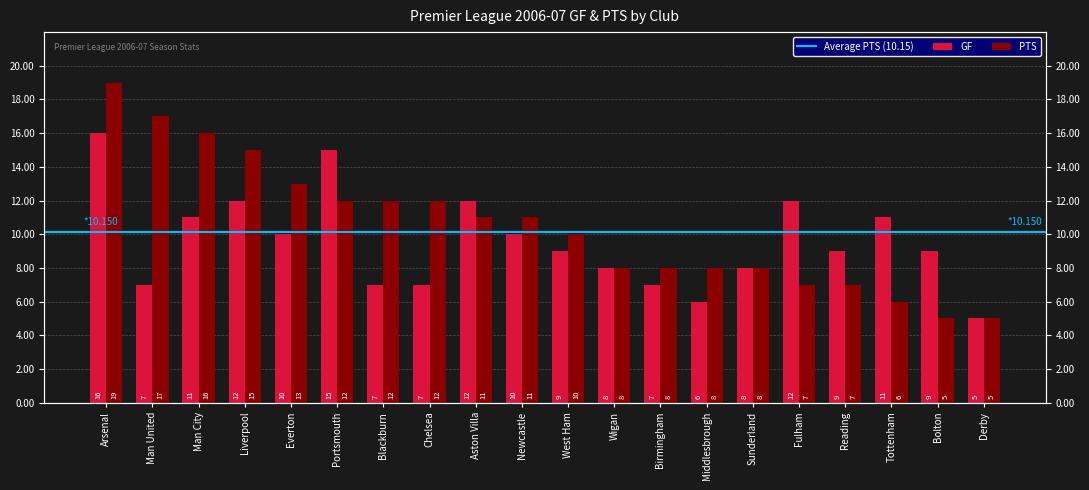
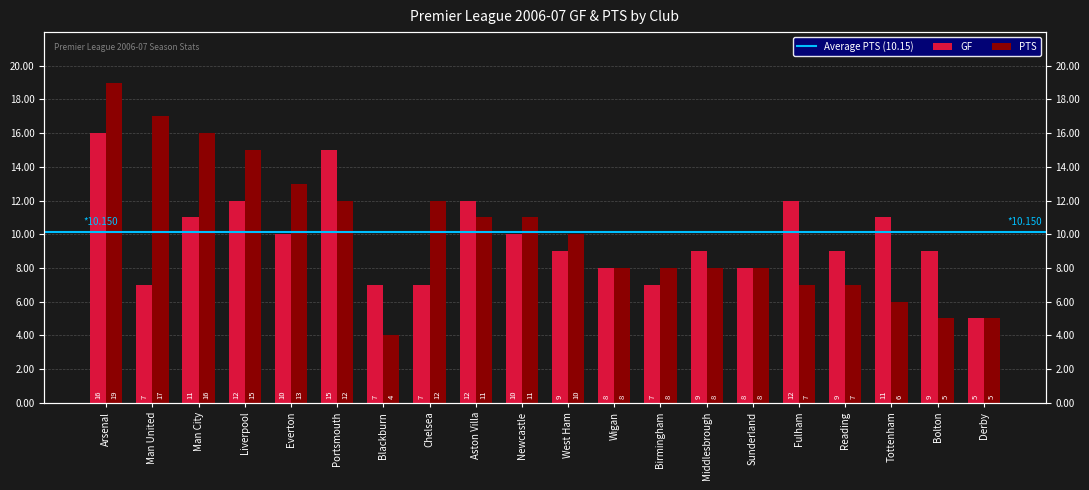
  {
    "GF": {
      "Arsenal": 16,
      "Man United": 7,
      "Man City": 11,
      "Liverpool": 12,
      "Everton": 10,
      "Portsmouth": 15,
      "Blackburn": 7,
      "Chelsea": 7,
      "Aston Villa": 12,
      "Newcastle": 10,
      "West Ham": 9,
      "Wigan": 8,
      "Birmingham": 7,
-     "Middlesbrough": 6,
+     "Middlesbrough": 9,
      "Sunderland": 8,
      "Fulham": 12,
      "Reading": 9,
      "Tottenham": 11,
      "Bolton": 9,
      "Derby": 5
    },
    "PTS": {
      "Arsenal": 19,
      "Man United": 17,
      "Man City": 16,
      "Liverpool": 15,
      "Everton": 13,
      "Portsmouth": 12,
-     "Blackburn": 12,
+     "Blackburn": 4,
      "Chelsea": 12,
      "Aston Villa": 11,
      "Newcastle": 11,
      "West Ham": 10,
      "Wigan": 8,
      "Birmingham": 8,
      "Middlesbrough": 8,
      "Sunderland": 8,
      "Fulham": 7,
      "Reading": 7,
      "Tottenham": 6,
      "Bolton": 5,
      "Derby": 5
    }
  }
